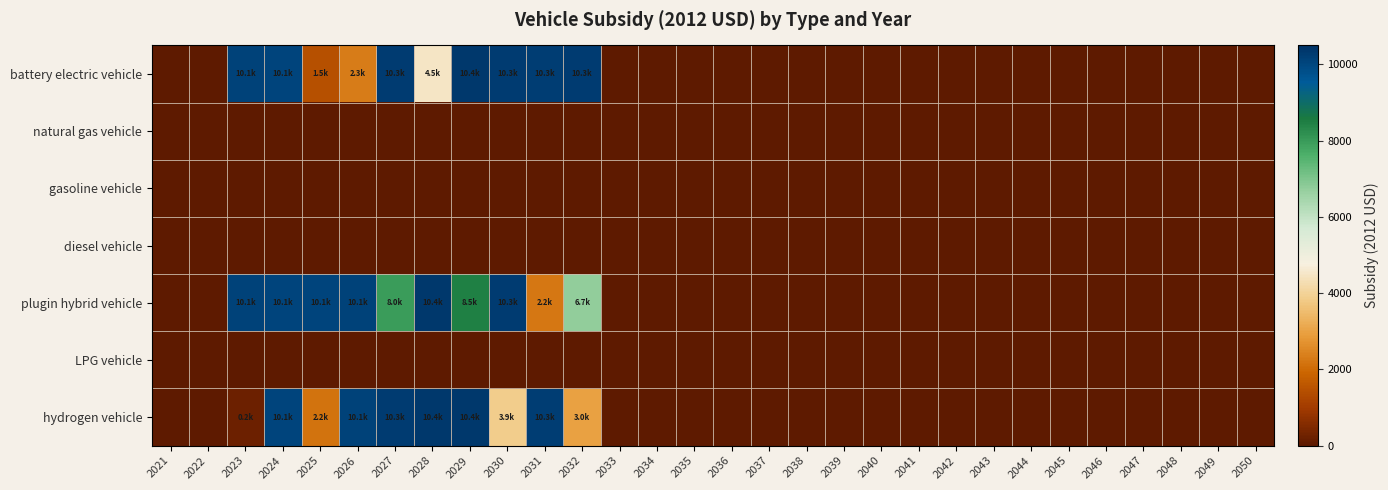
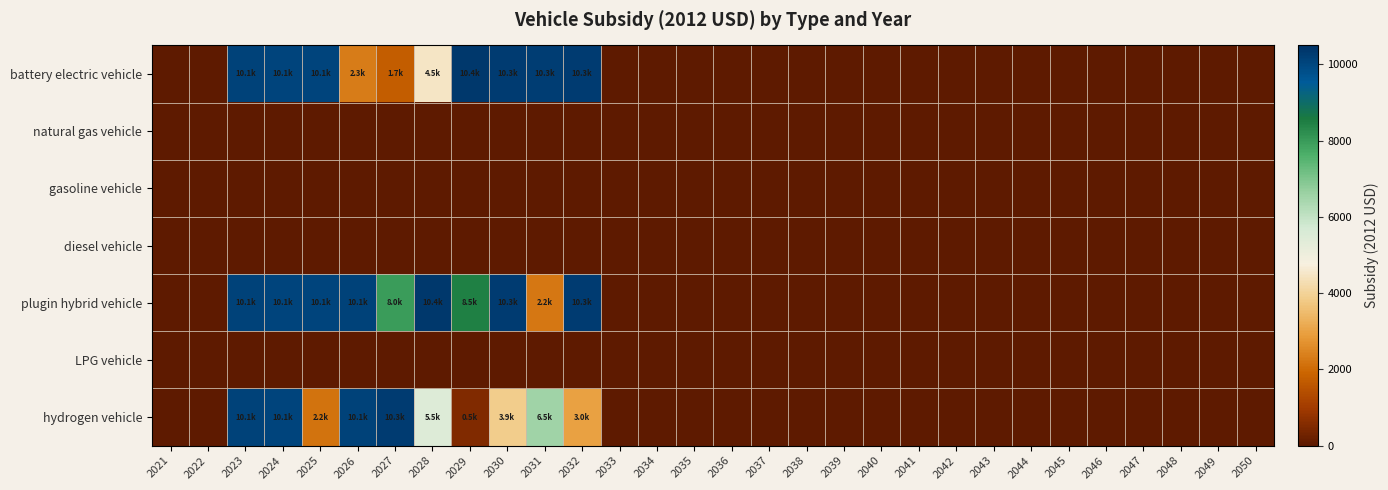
  {
    "battery electric vehicle": {
      "2023": "10.1k",
      "2024": "10.1k",
-     "2025": "1.5k",
+     "2025": "10.1k",
      "2026": "2.3k",
-     "2027": "10.3k",
+     "2027": "1.7k",
      "2028": "4.5k",
      "2029": "10.4k",
      "2030": "10.3k",
      "2031": "10.3k",
      "2032": "10.3k"
    },
    "plugin hybrid vehicle": {
      "2023": "10.1k",
      "2024": "10.1k",
      "2025": "10.1k",
      "2026": "10.1k",
      "2027": "8.0k",
      "2028": "10.4k",
      "2029": "8.5k",
      "2030": "10.3k",
      "2031": "2.2k",
-     "2032": "6.7k"
+     "2032": "10.3k"
    },
    "hydrogen vehicle": {
-     "2023": "0.2k",
+     "2023": "10.1k",
      "2024": "10.1k",
      "2025": "2.2k",
      "2026": "10.1k",
      "2027": "10.3k",
-     "2028": "10.4k",
-     "2029": "10.4k",
+     "2028": "5.5k",
+     "2029": "0.5k",
      "2030": "3.9k",
-     "2031": "10.3k",
+     "2031": "6.5k",
      "2032": "3.0k"
    }
  }
